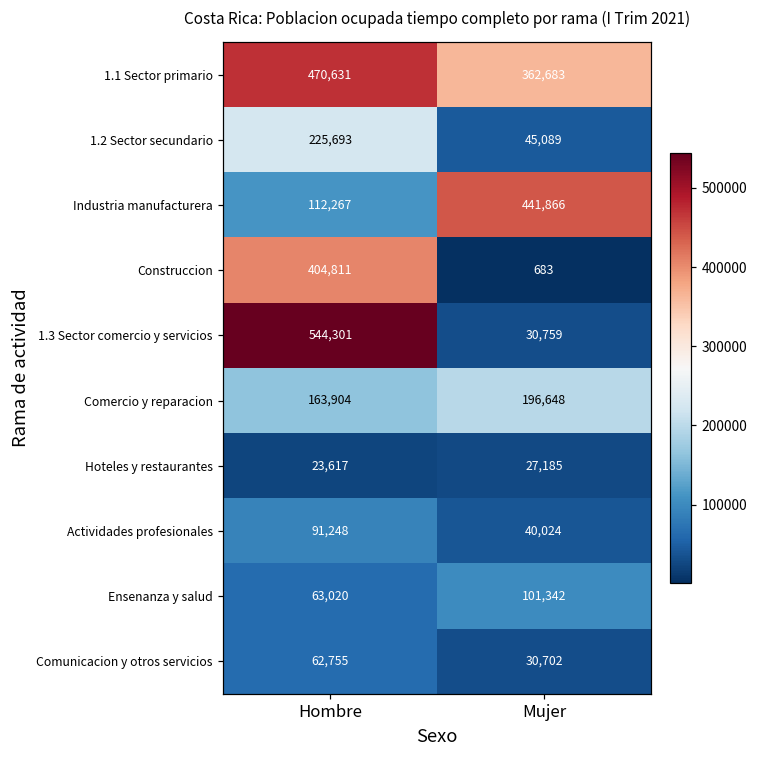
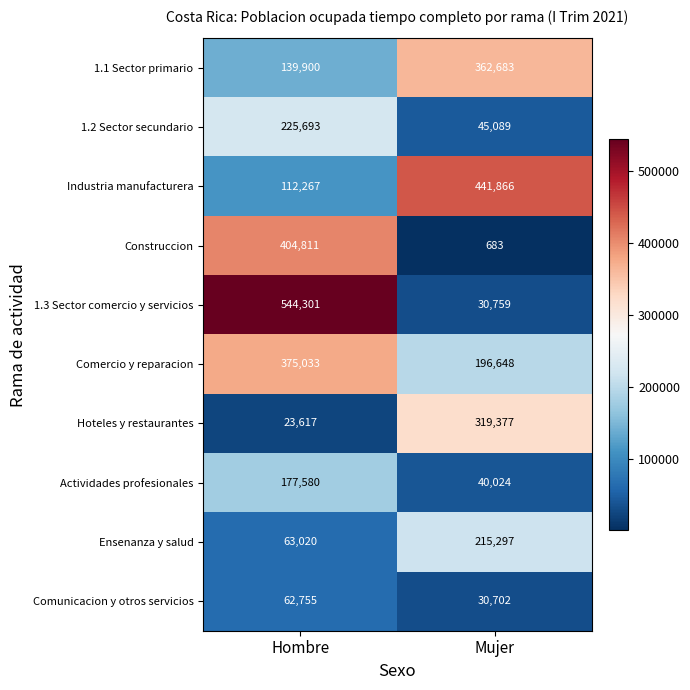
  {
    "1.1 Sector primario": {
-     "Hombre": "470,631",
+     "Hombre": "139,900",
      "Mujer": "362,683"
    },
    "1.2 Sector secundario": {
      "Hombre": "225,693",
      "Mujer": "45,089"
    },
    "Industria manufacturera": {
      "Hombre": "112,267",
      "Mujer": "441,866"
    },
    "Construccion": {
      "Hombre": "404,811",
      "Mujer": "683"
    },
    "1.3 Sector comercio y servicios": {
      "Hombre": "544,301",
      "Mujer": "30,759"
    },
    "Comercio y reparacion": {
-     "Hombre": "163,904",
+     "Hombre": "375,033",
      "Mujer": "196,648"
    },
    "Hoteles y restaurantes": {
      "Hombre": "23,617",
-     "Mujer": "27,185"
+     "Mujer": "319,377"
    },
    "Actividades profesionales": {
-     "Hombre": "91,248",
+     "Hombre": "177,580",
      "Mujer": "40,024"
    },
    "Ensenanza y salud": {
      "Hombre": "63,020",
-     "Mujer": "101,342"
+     "Mujer": "215,297"
    },
    "Comunicacion y otros servicios": {
      "Hombre": "62,755",
      "Mujer": "30,702"
    }
  }
